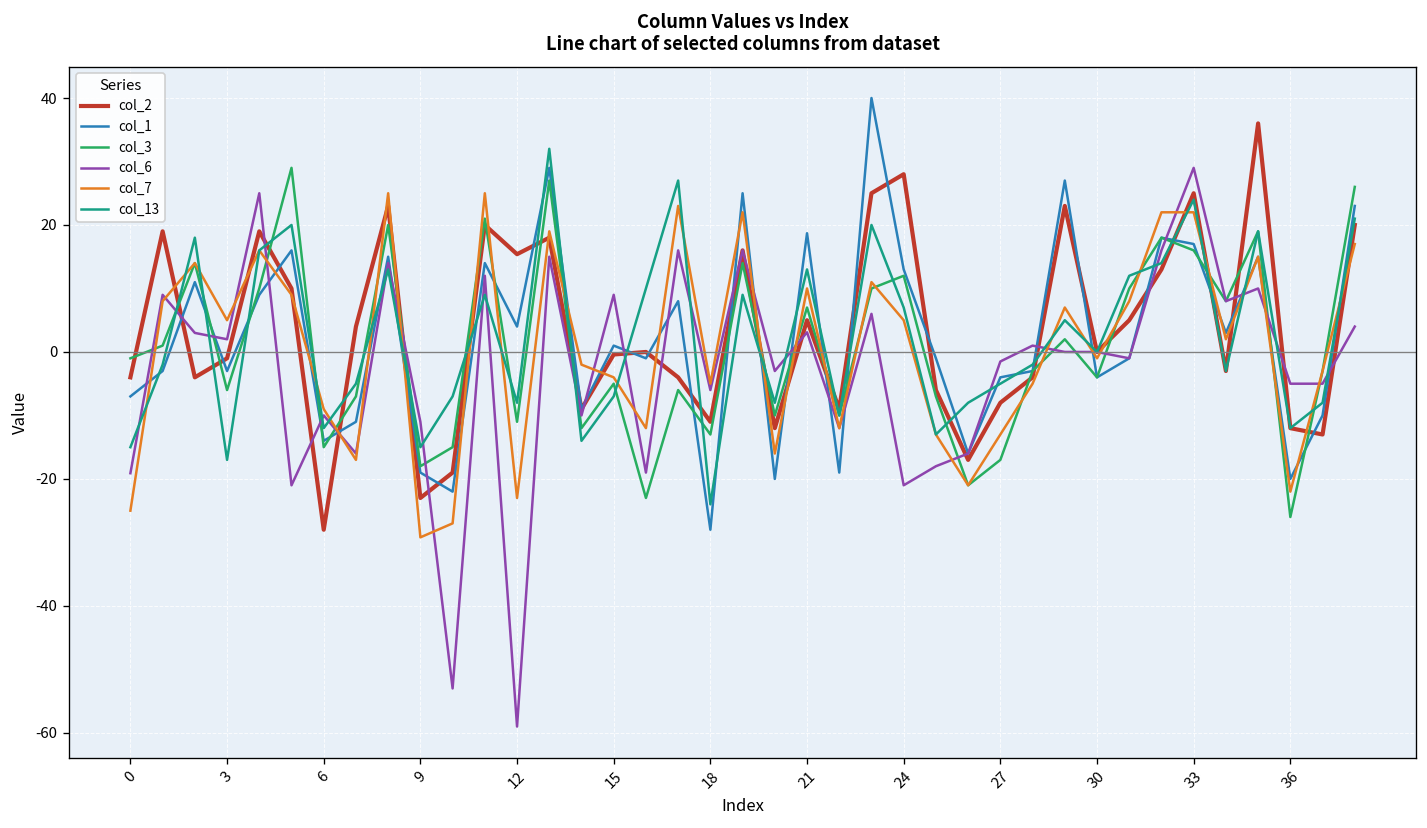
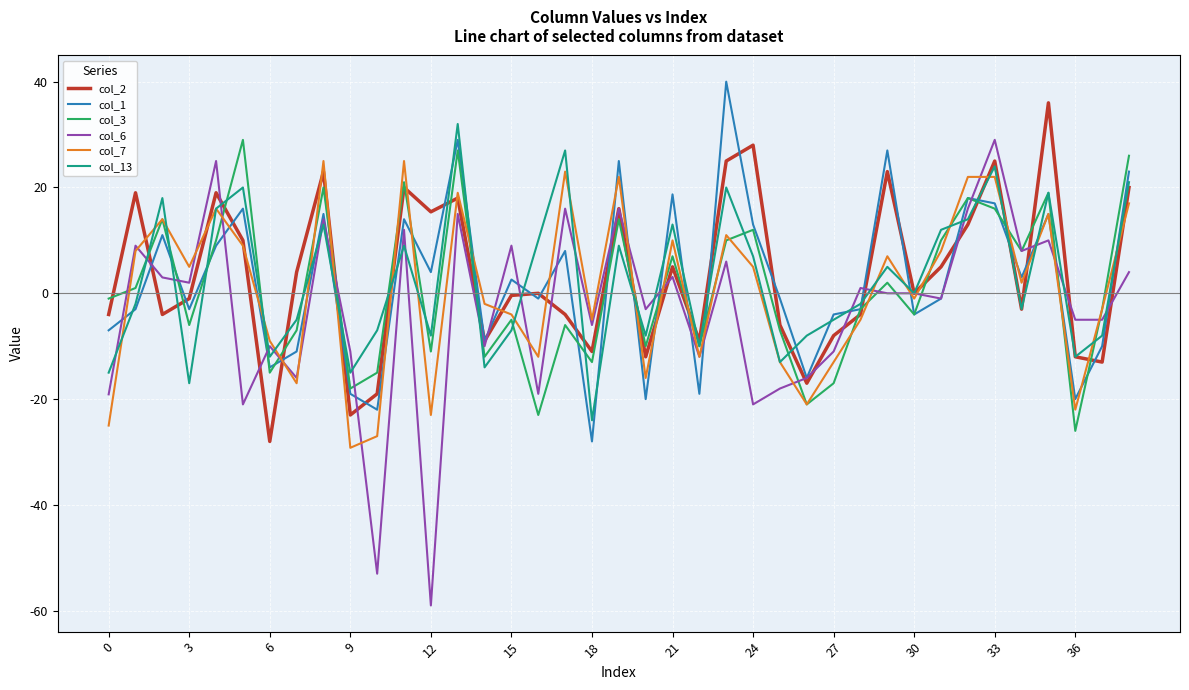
  {
    "col_2": {
      "0": -4,
      "3": -1,
      "6": -28,
      "9": -23,
      "12": 15,
      "15": 0,
      "18": -11,
      "21": 5,
      "24": 28,
      "27": -8,
      "33": 25
    },
    "col_1": {
      "0": -7,
      "3": -3,
      "6": -14,
      "9": -19,
      "12": 4,
-     "15": 1,
+     "15": 3,
      "18": -28,
      "21": 19,
      "24": 13,
      "27": -4,
      "33": 17,
      "36": -20
    },
    "col_6": {
      "0": -19,
      "3": 2,
      "6": -10,
      "9": -11,
      "12": -59,
      "15": 9,
      "18": -6,
      "21": 3,
      "24": -21,
-     "27": -2,
+     "27": -11,
      "33": 29,
      "36": -5
    },
    "col_7": {
      "0": -25,
      "3": 5,
      "6": -9,
      "9": -29,
      "12": -23,
      "15": -4,
      "18": -5,
      "21": 10,
      "24": 5,
      "27": -13,
      "30": -1,
      "33": 22,
      "36": -22
    }
  }
